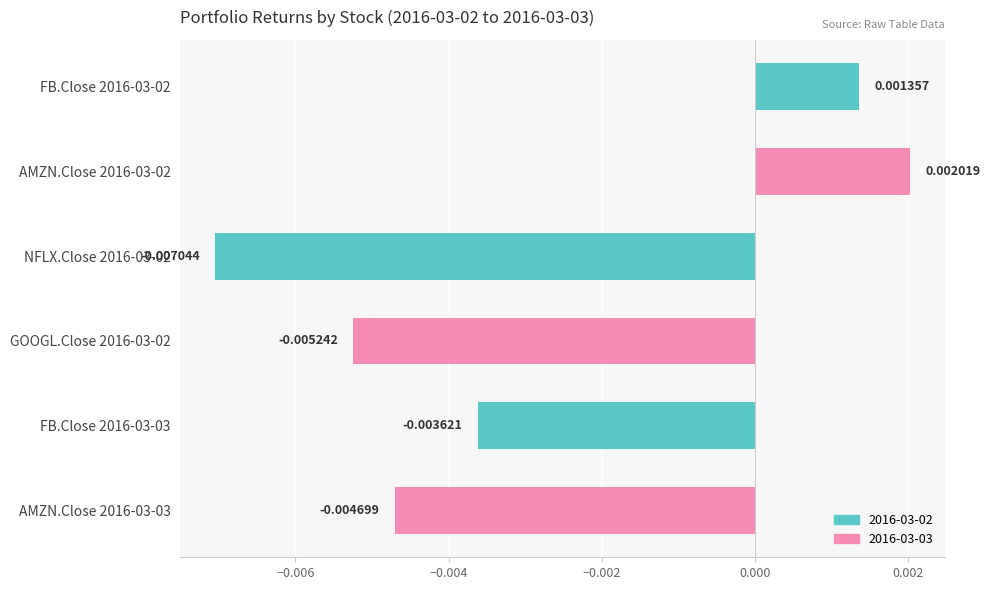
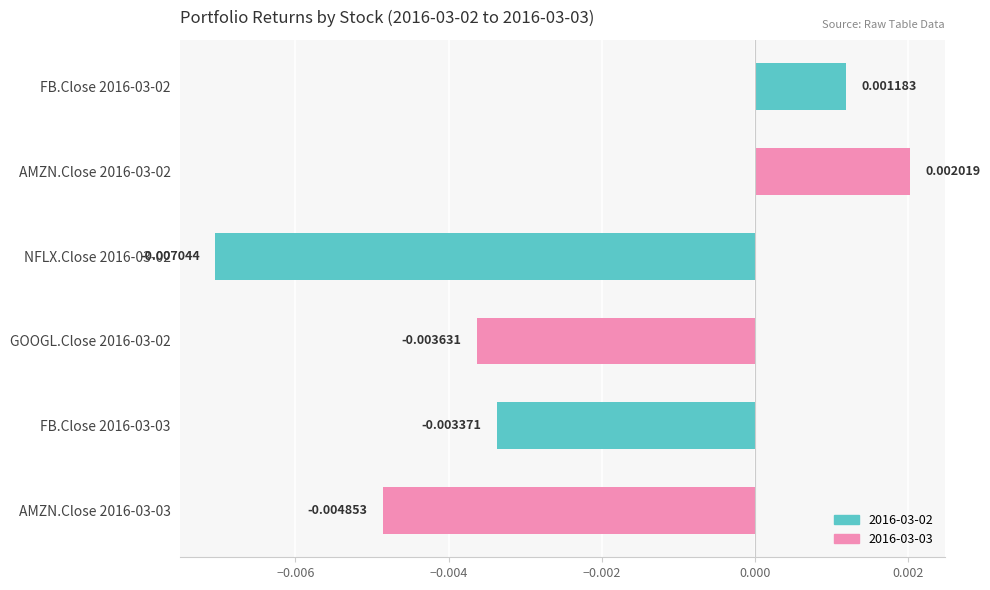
  {
-   "FB.Close 2016-03-02": 0.001357,
+   "FB.Close 2016-03-02": 0.001183,
    "AMZN.Close 2016-03-02": 0.002019,
    "NFLX.Close 2016-03-02": -0.007044,
-   "GOOGL.Close 2016-03-02": -0.005242,
-   "FB.Close 2016-03-03": -0.003621,
-   "AMZN.Close 2016-03-03": -0.004699
+   "GOOGL.Close 2016-03-02": -0.003631,
+   "FB.Close 2016-03-03": -0.003371,
+   "AMZN.Close 2016-03-03": -0.004853
  }
